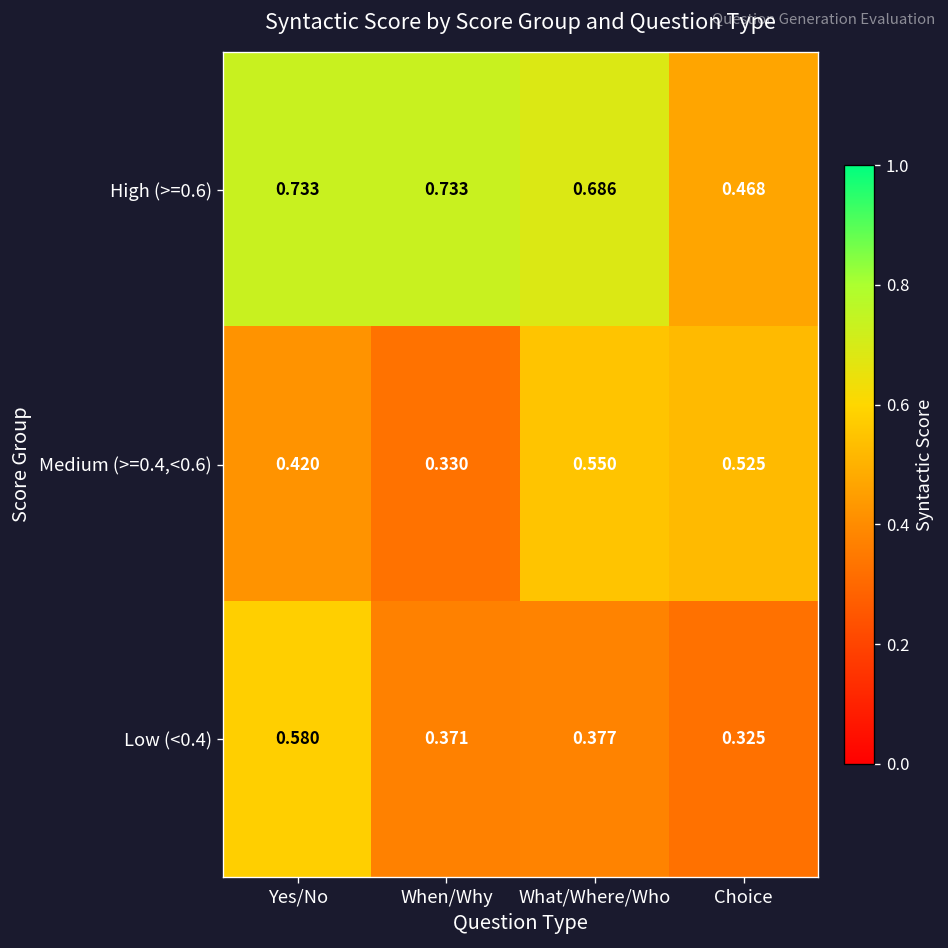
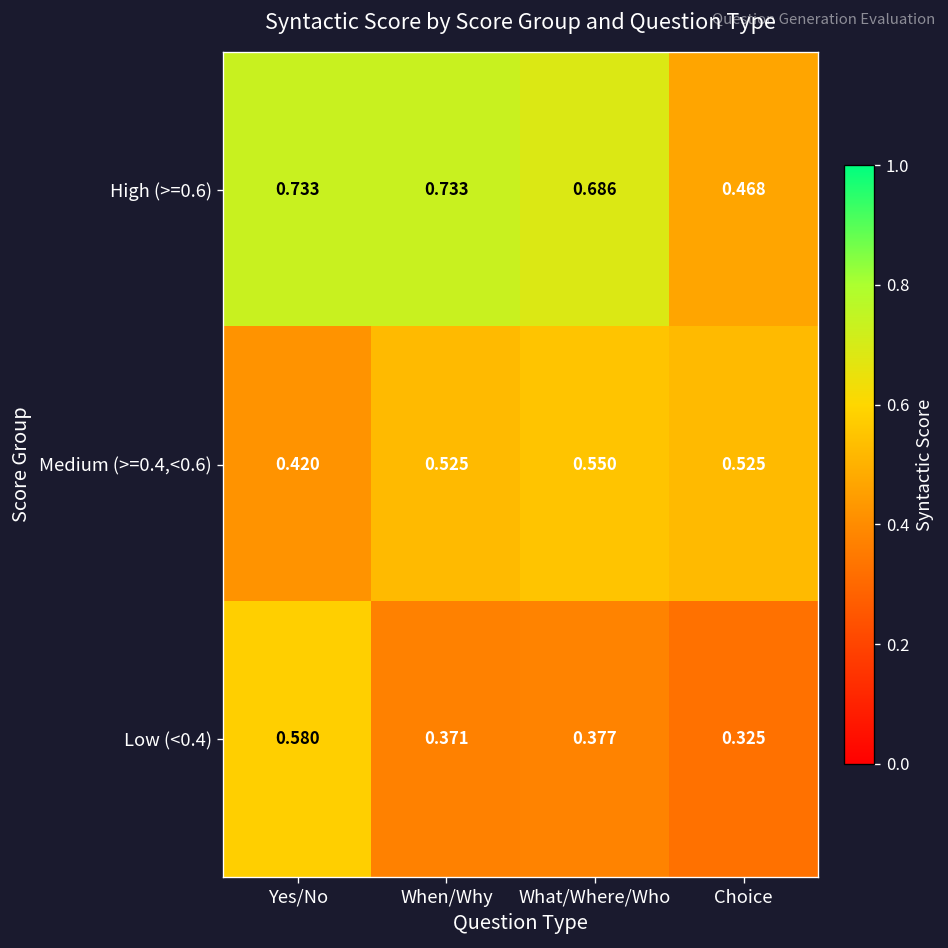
  {
    "High (>=0.6)": {
      "Yes/No": 0.733,
      "When/Why": 0.733,
      "What/Where/Who": 0.686,
      "Choice": 0.468
    },
    "Medium (>=0.4,<0.6)": {
      "Yes/No": 0.420,
-     "When/Why": 0.330,
+     "When/Why": 0.525,
      "What/Where/Who": 0.550,
      "Choice": 0.525
    },
    "Low (<0.4)": {
      "Yes/No": 0.580,
      "When/Why": 0.371,
      "What/Where/Who": 0.377,
      "Choice": 0.325
    }
  }
